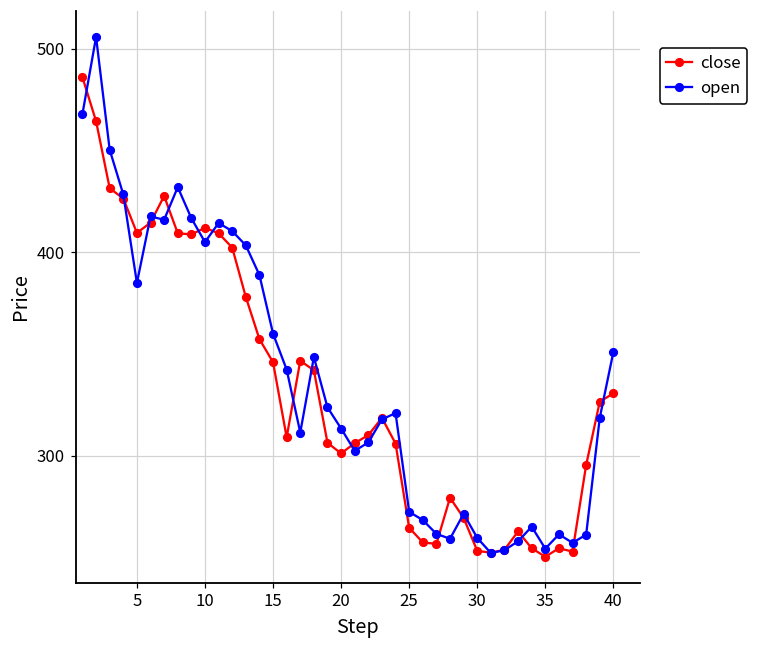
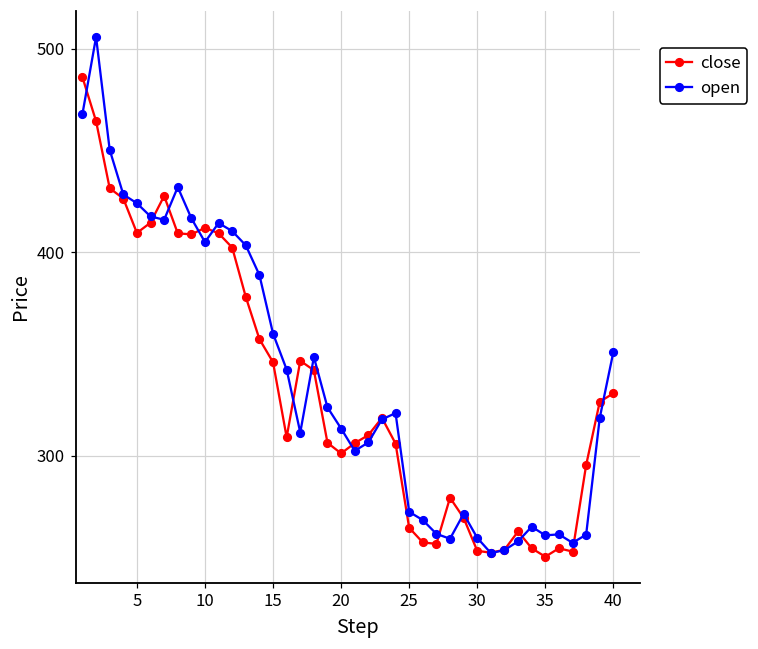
  {
    "close": {
      "5": 410,
      "10": 412,
      "15": 346,
      "20": 301,
      "25": 265,
      "30": 253,
      "35": 250,
      "40": 331
    },
    "open": {
-     "5": 385,
+     "5": 424,
      "10": 405,
      "15": 360,
      "20": 313,
      "25": 272,
      "30": 260,
-     "35": 254,
+     "35": 261,
      "40": 351
    }
  }
